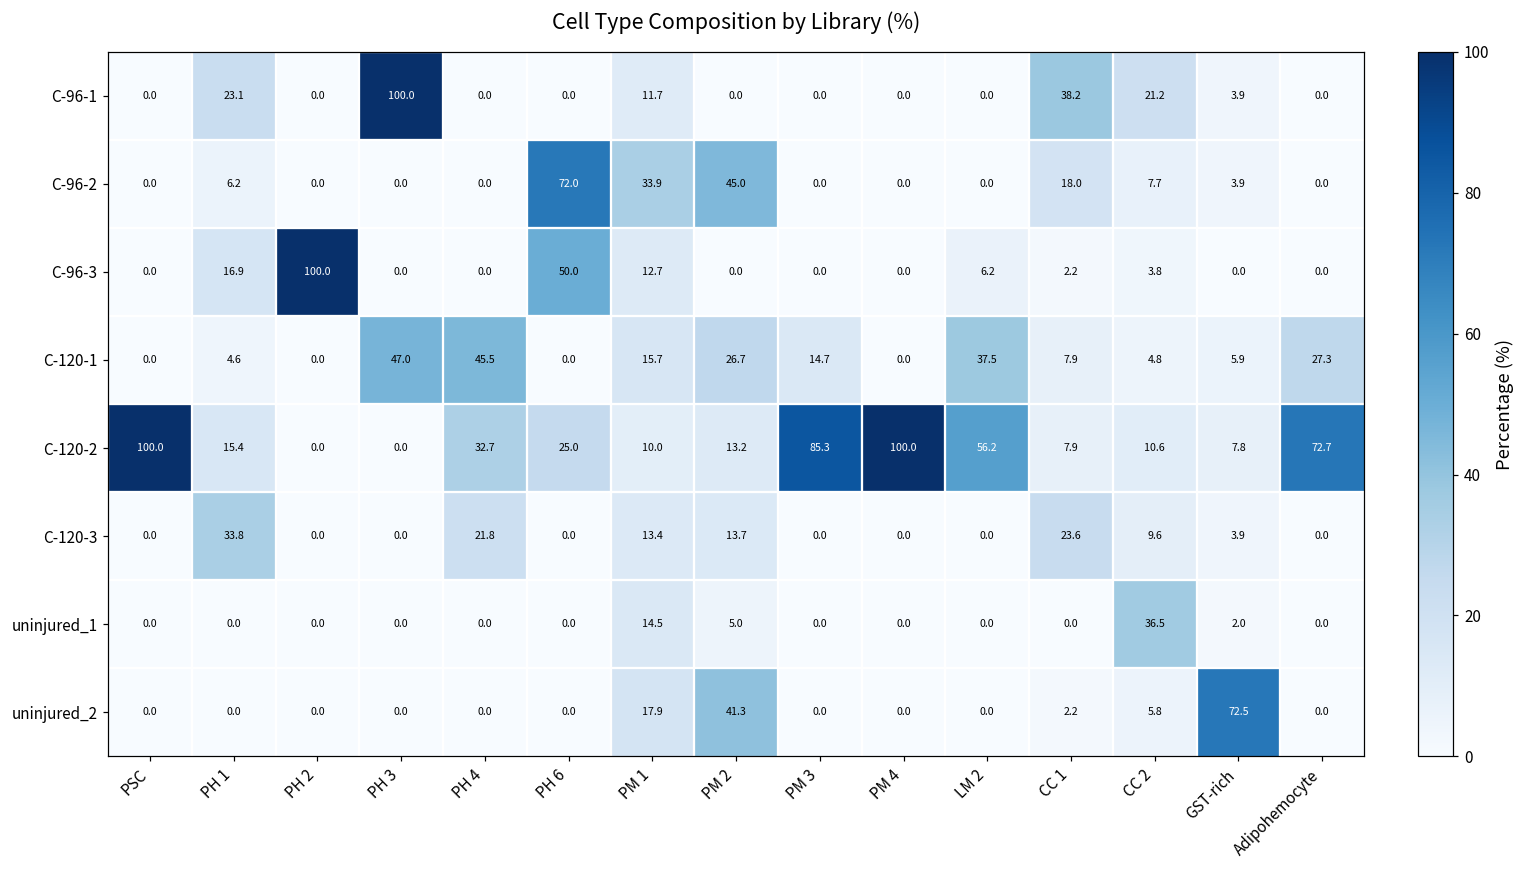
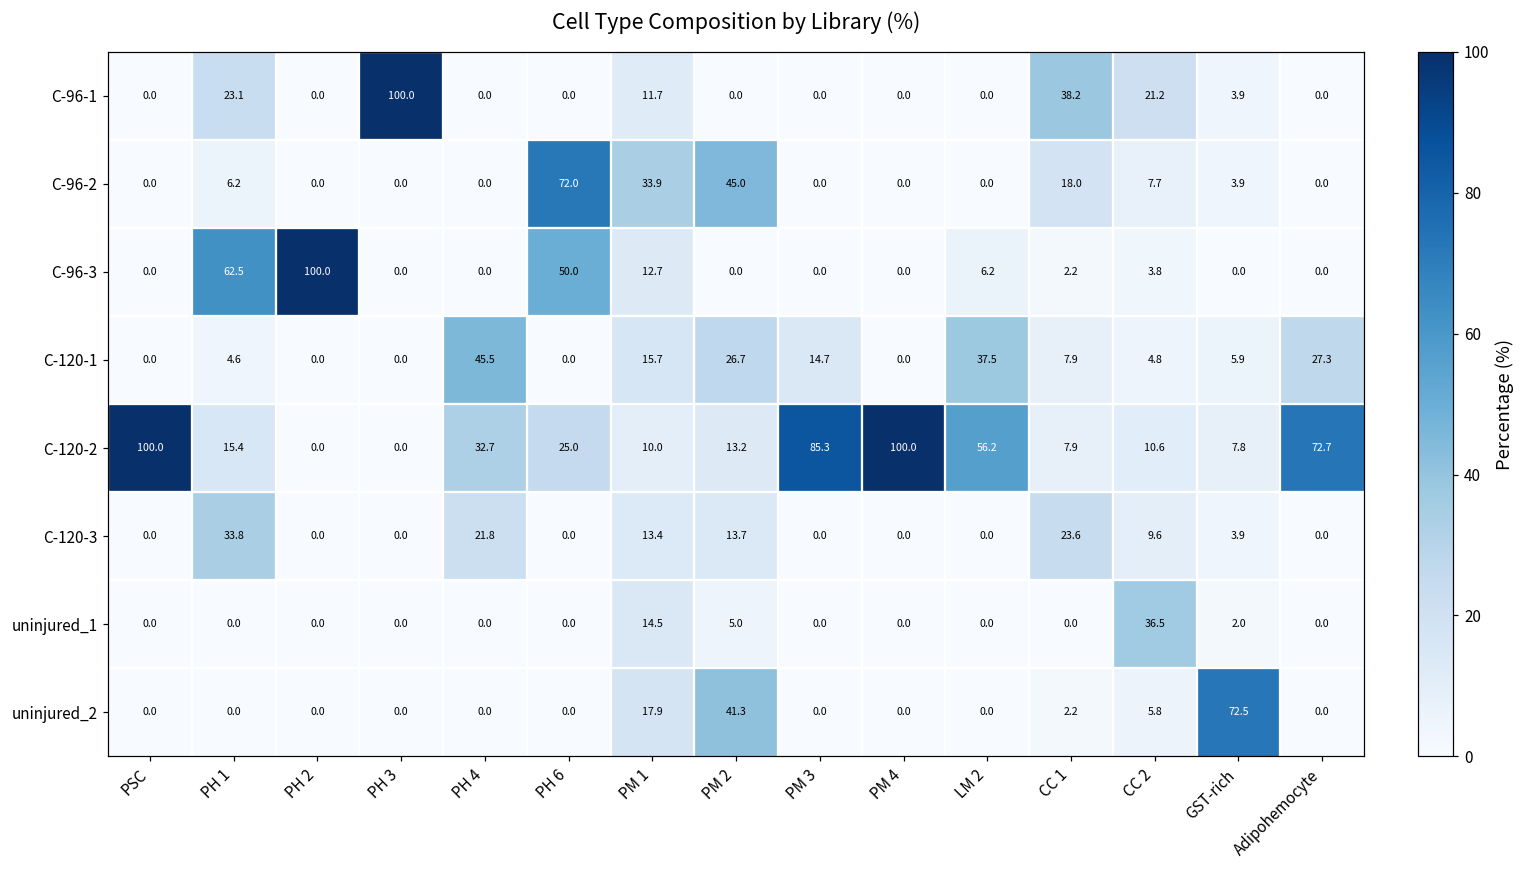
  {
    "C-96-1": {
      "PSC": 0.0,
      "PH 1": 23.1,
      "PH 2": 0.0,
      "PH 3": 100.0,
      "PH 4": 0.0,
      "PH 6": 0.0,
      "PM 1": 11.7,
      "PM 2": 0.0,
      "PM 3": 0.0,
      "PM 4": 0.0,
      "LM 2": 0.0,
      "CC 1": 38.2,
      "CC 2": 21.2,
      "GST-rich": 3.9,
      "Adipohemocyte": 0.0
    },
    "C-96-2": {
      "PSC": 0.0,
      "PH 1": 6.2,
      "PH 2": 0.0,
      "PH 3": 0.0,
      "PH 4": 0.0,
      "PH 6": 72.0,
      "PM 1": 33.9,
      "PM 2": 45.0,
      "PM 3": 0.0,
      "PM 4": 0.0,
      "LM 2": 0.0,
      "CC 1": 18.0,
      "CC 2": 7.7,
      "GST-rich": 3.9,
      "Adipohemocyte": 0.0
    },
    "C-96-3": {
      "PSC": 0.0,
-     "PH 1": 16.9,
+     "PH 1": 62.5,
      "PH 2": 100.0,
      "PH 3": 0.0,
      "PH 4": 0.0,
      "PH 6": 50.0,
      "PM 1": 12.7,
      "PM 2": 0.0,
      "PM 3": 0.0,
      "PM 4": 0.0,
      "LM 2": 6.2,
      "CC 1": 2.2,
      "CC 2": 3.8,
      "GST-rich": 0.0,
      "Adipohemocyte": 0.0
    },
    "C-120-1": {
      "PSC": 0.0,
      "PH 1": 4.6,
      "PH 2": 0.0,
-     "PH 3": 47.0,
+     "PH 3": 0.0,
      "PH 4": 45.5,
      "PH 6": 0.0,
      "PM 1": 15.7,
      "PM 2": 26.7,
      "PM 3": 14.7,
      "PM 4": 0.0,
      "LM 2": 37.5,
      "CC 1": 7.9,
      "CC 2": 4.8,
      "GST-rich": 5.9,
      "Adipohemocyte": 27.3
    },
    "C-120-2": {
      "PSC": 100.0,
      "PH 1": 15.4,
      "PH 2": 0.0,
      "PH 3": 0.0,
      "PH 4": 32.7,
      "PH 6": 25.0,
      "PM 1": 10.0,
      "PM 2": 13.2,
      "PM 3": 85.3,
      "PM 4": 100.0,
      "LM 2": 56.2,
      "CC 1": 7.9,
      "CC 2": 10.6,
      "GST-rich": 7.8,
      "Adipohemocyte": 72.7
    },
    "C-120-3": {
      "PSC": 0.0,
      "PH 1": 33.8,
      "PH 2": 0.0,
      "PH 3": 0.0,
      "PH 4": 21.8,
      "PH 6": 0.0,
      "PM 1": 13.4,
      "PM 2": 13.7,
      "PM 3": 0.0,
      "PM 4": 0.0,
      "LM 2": 0.0,
      "CC 1": 23.6,
      "CC 2": 9.6,
      "GST-rich": 3.9,
      "Adipohemocyte": 0.0
    },
    "uninjured_1": {
      "PSC": 0.0,
      "PH 1": 0.0,
      "PH 2": 0.0,
      "PH 3": 0.0,
      "PH 4": 0.0,
      "PH 6": 0.0,
      "PM 1": 14.5,
      "PM 2": 5.0,
      "PM 3": 0.0,
      "PM 4": 0.0,
      "LM 2": 0.0,
      "CC 1": 0.0,
      "CC 2": 36.5,
      "GST-rich": 2.0,
      "Adipohemocyte": 0.0
    },
    "uninjured_2": {
      "PSC": 0.0,
      "PH 1": 0.0,
      "PH 2": 0.0,
      "PH 3": 0.0,
      "PH 4": 0.0,
      "PH 6": 0.0,
      "PM 1": 17.9,
      "PM 2": 41.3,
      "PM 3": 0.0,
      "PM 4": 0.0,
      "LM 2": 0.0,
      "CC 1": 2.2,
      "CC 2": 5.8,
      "GST-rich": 72.5,
      "Adipohemocyte": 0.0
    }
  }
